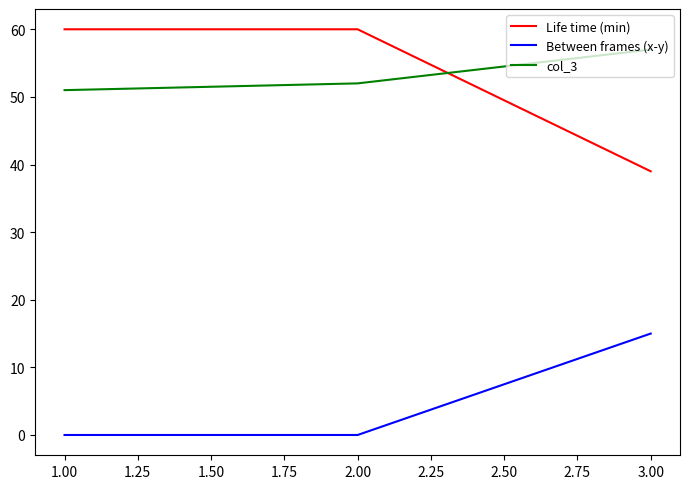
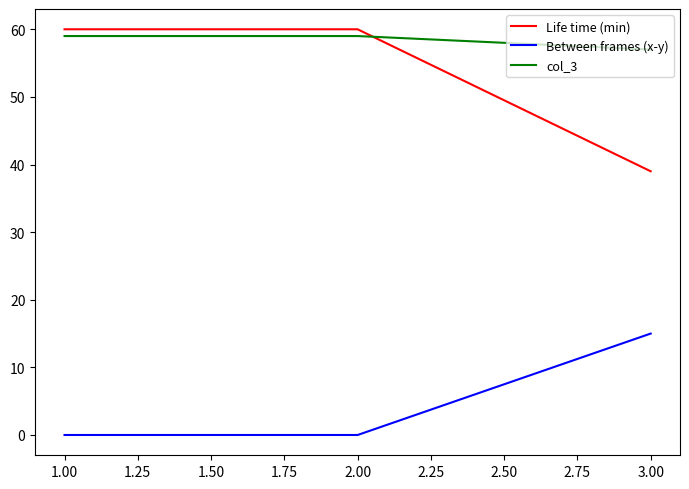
  {
    "Life time (min)": {
      "1.00": 60,
      "2.00": 60,
      "3.00": 39
    },
    "Between frames (x-y)": {
      "1.00": 0,
      "2.00": 0,
      "3.00": 15
    },
    "col_3": {
-     "1.00": 51,
-     "2.00": 52
+     "1.00": 59,
+     "2.00": 59
    }
  }
